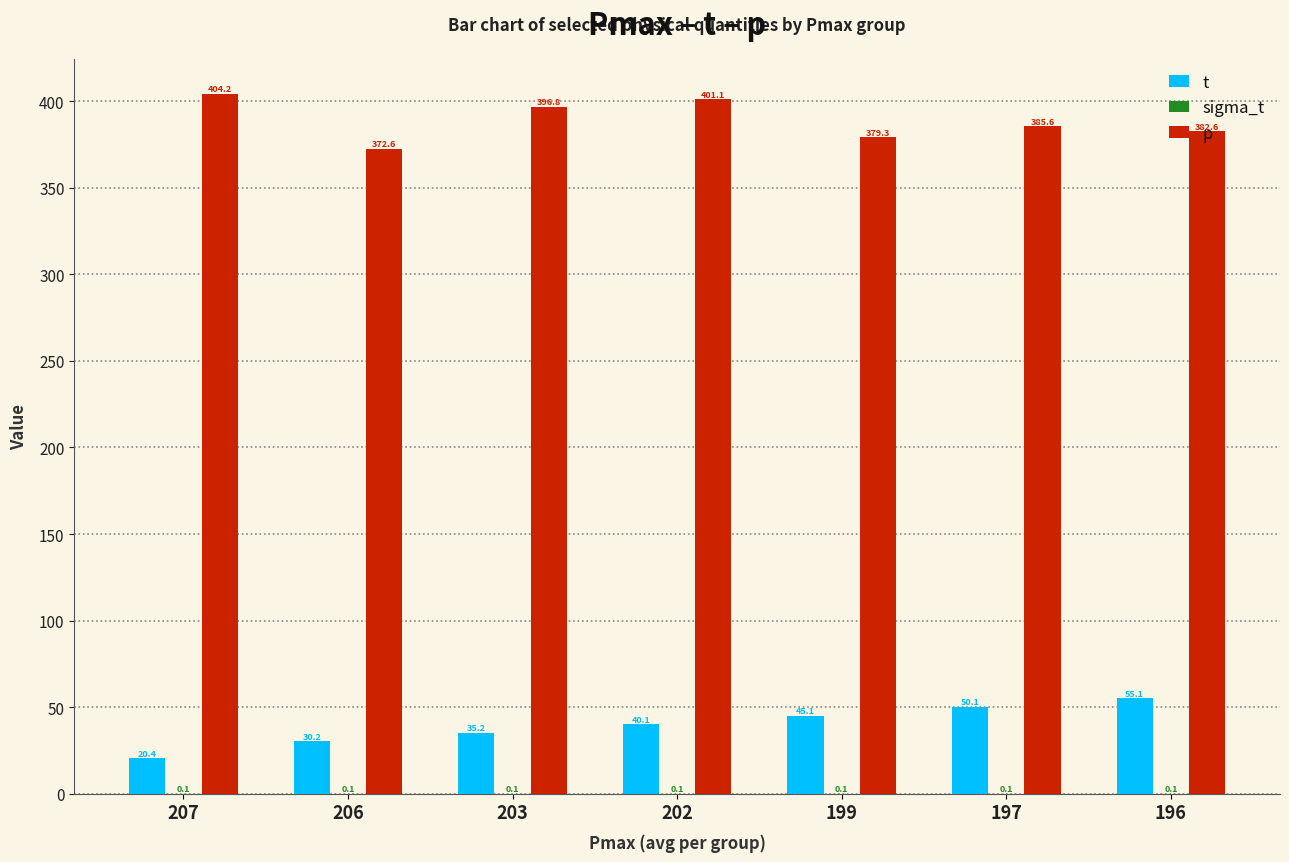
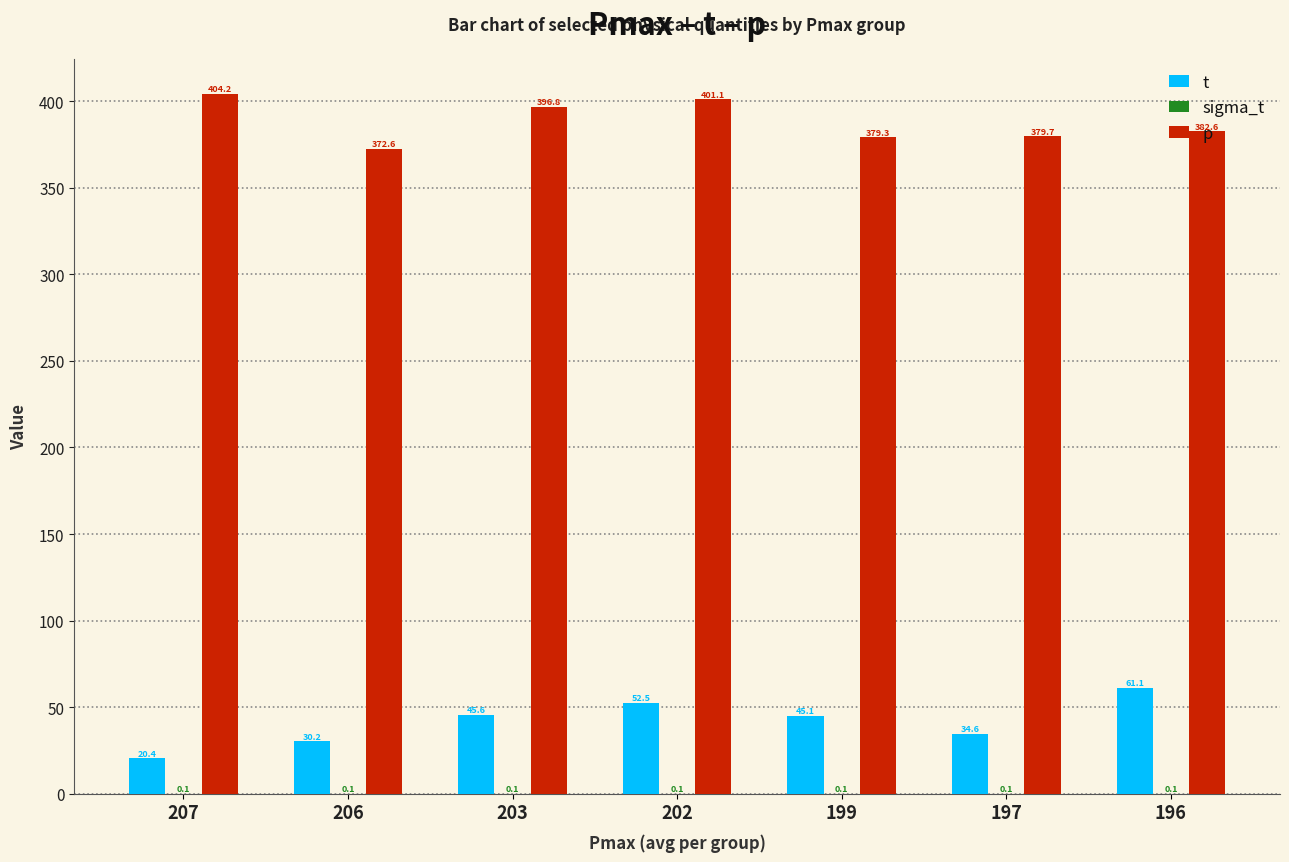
  {
    "t": {
      "207": 20.4,
      "206": 30.2,
-     "203": 35.2,
-     "202": 40.1,
+     "203": 45.6,
+     "202": 52.5,
      "199": 45.1,
-     "197": 50.1,
-     "196": 55.1
+     "197": 34.6,
+     "196": 61.1
    },
    "sigma_t": {
      "207": 0.1,
      "206": 0.1,
      "203": 0.1,
      "202": 0.1,
      "199": 0.1,
      "197": 0.1,
      "196": 0.1
    },
    "p": {
      "207": 404.2,
      "206": 372.6,
      "203": 396.8,
      "202": 401.1,
      "199": 379.3,
-     "197": 385.6,
+     "197": 379.7,
      "196": 382.6
    }
  }
